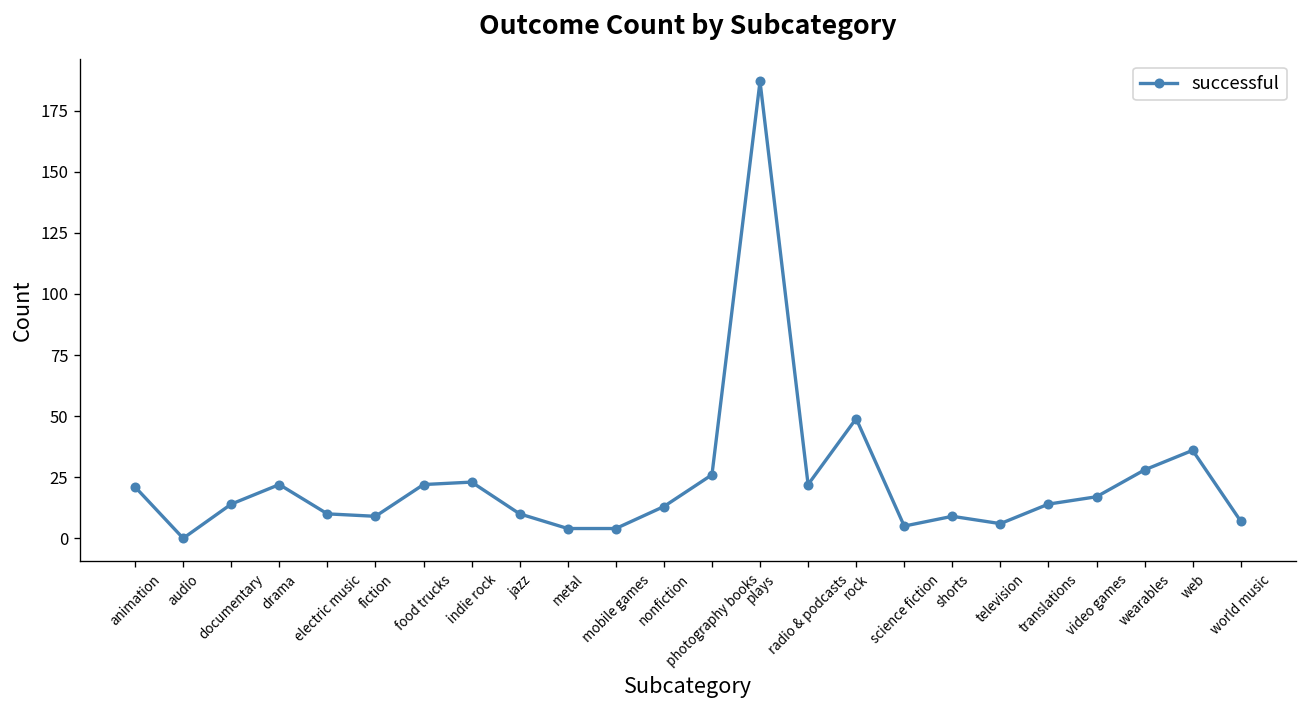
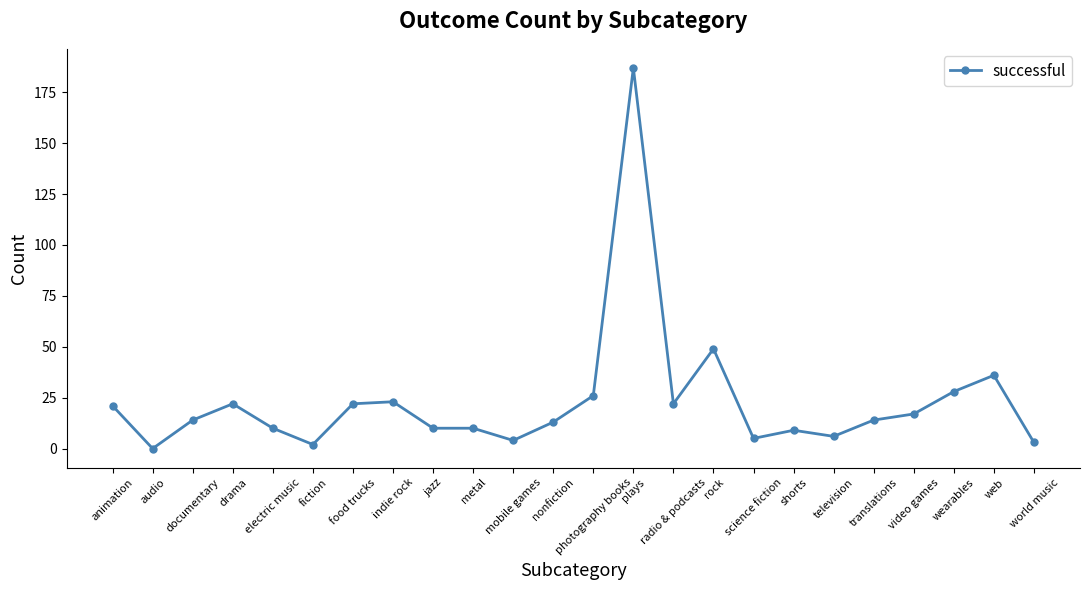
  {
    "animation": 21,
    "audio": 0,
    "documentary": 14,
    "drama": 22,
    "electric music": 10,
-   "fiction": 9,
+   "fiction": 2,
    "food trucks": 22,
    "indie rock": 23,
    "jazz": 10,
-   "metal": 4,
+   "metal": 10,
    "mobile games": 4,
    "nonfiction": 13,
    "photography books": 26,
    "plays": 187,
    "radio & podcasts": 22,
    "rock": 49,
    "science fiction": 5,
    "shorts": 9,
    "television": 6,
    "translations": 14,
    "video games": 17,
    "wearables": 28,
    "web": 36,
-   "world music": 7
+   "world music": 3
  }
